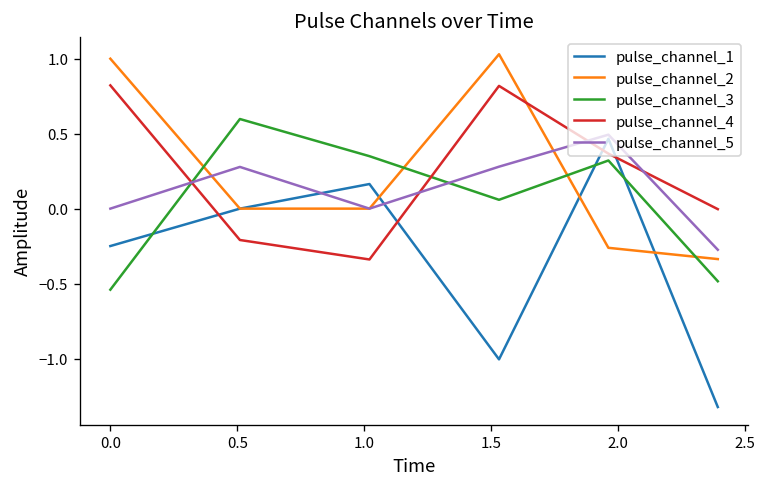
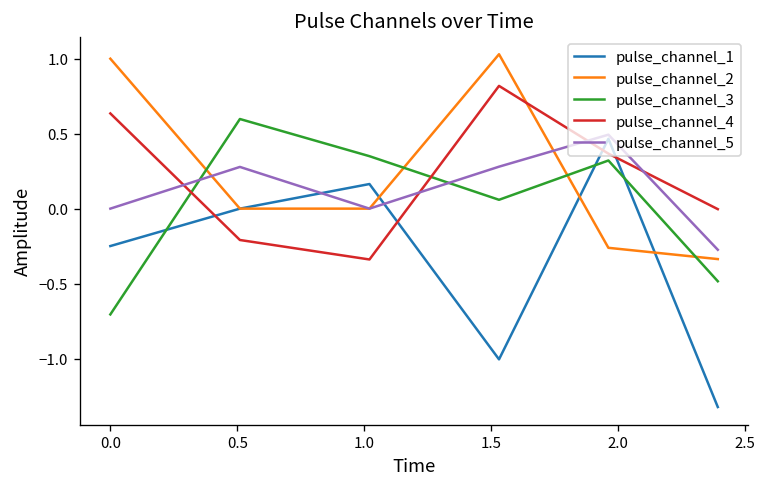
  {
    "pulse_channel_1": {
      "0.0": -0.25
    },
    "pulse_channel_2": {
      "0.0": 1.00
    },
    "pulse_channel_3": {
-     "0.0": -0.54
+     "0.0": -0.71
    },
    "pulse_channel_4": {
-     "0.0": 0.82
+     "0.0": 0.63
    },
    "pulse_channel_5": {
      "0.0": 0.00
    }
  }
